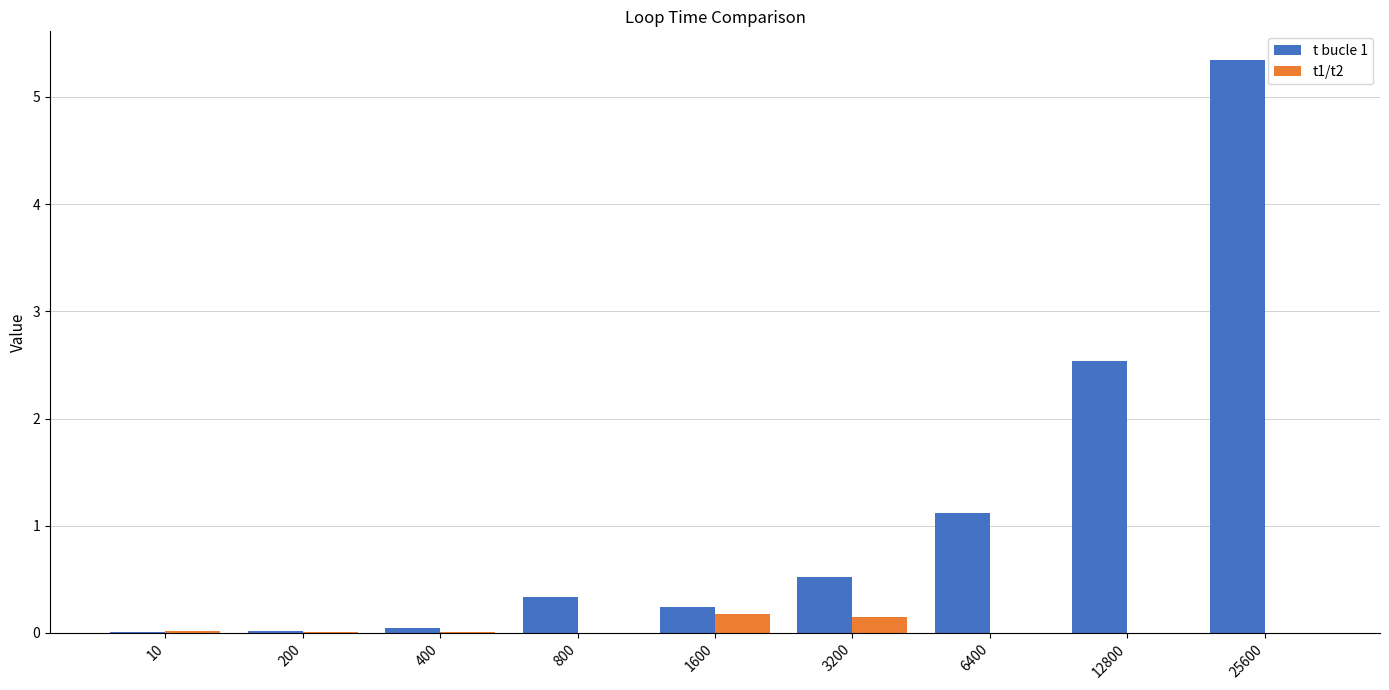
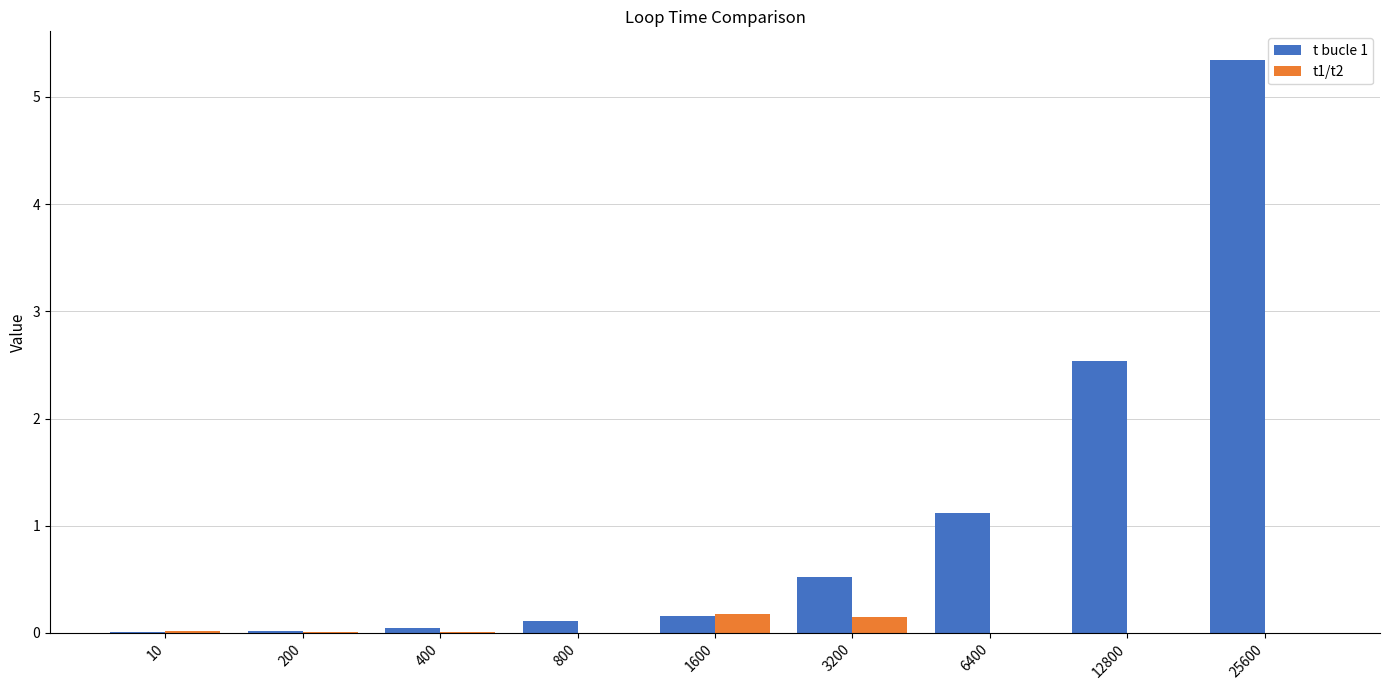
  {
    "t bucle 1": {
      "400": 0.05,
-     "800": 0.33,
-     "1600": 0.25,
+     "800": 0.12,
+     "1600": 0.16,
      "3200": 0.53,
      "6400": 1.12,
      "12800": 2.54,
      "25600": 5.34
    },
    "t1/t2": {
      "1600": 0.18,
      "3200": 0.15
    }
  }
